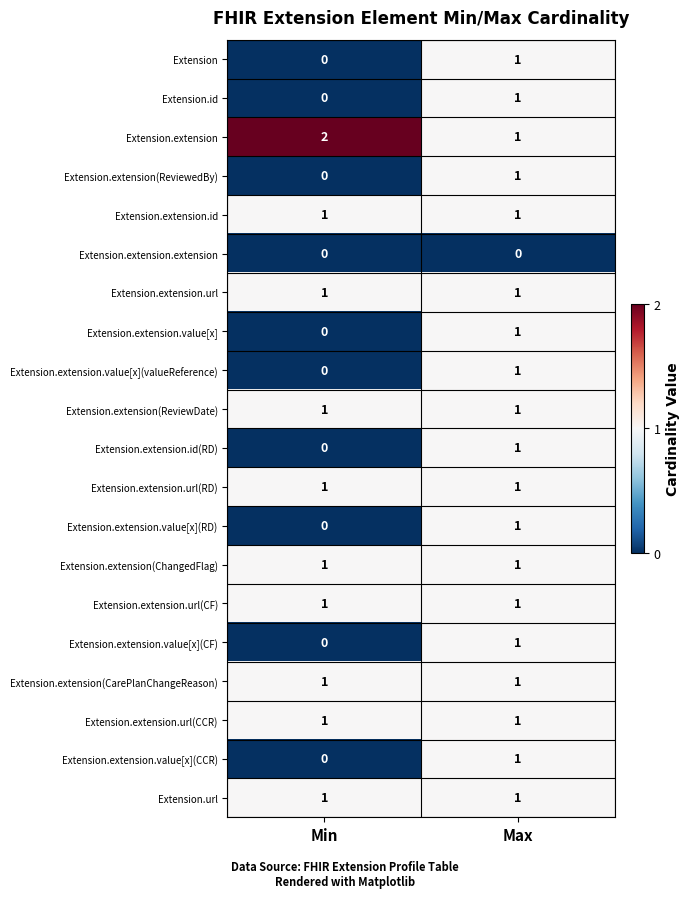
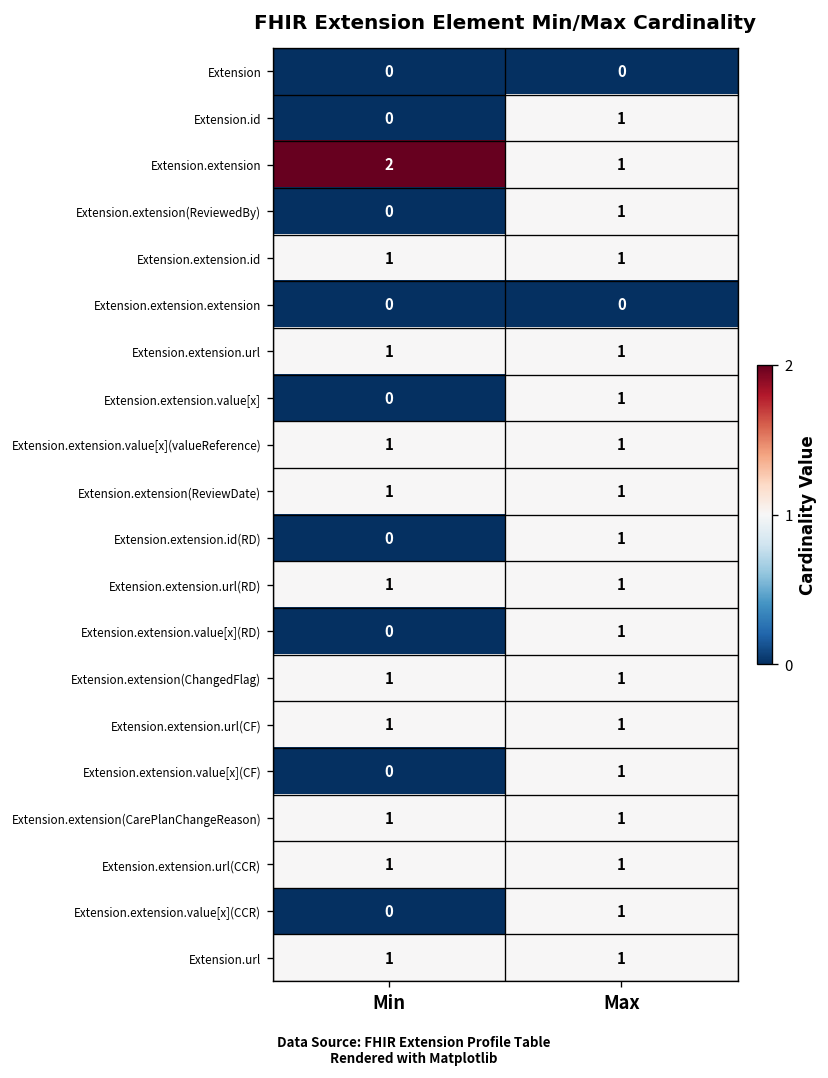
  {
    "Extension": {
      "Min": 0,
-     "Max": 1
+     "Max": 0
    },
    "Extension.id": {
      "Min": 0,
      "Max": 1
    },
    "Extension.extension": {
      "Min": 2,
      "Max": 1
    },
    "Extension.extension(ReviewedBy)": {
      "Min": 0,
      "Max": 1
    },
    "Extension.extension.id": {
      "Min": 1,
      "Max": 1
    },
    "Extension.extension.extension": {
      "Min": 0,
      "Max": 0
    },
    "Extension.extension.url": {
      "Min": 1,
      "Max": 1
    },
    "Extension.extension.value[x]": {
      "Min": 0,
      "Max": 1
    },
    "Extension.extension.value[x](valueReference)": {
-     "Min": 0,
+     "Min": 1,
      "Max": 1
    },
    "Extension.extension(ReviewDate)": {
      "Min": 1,
      "Max": 1
    },
    "Extension.extension.id(RD)": {
      "Min": 0,
      "Max": 1
    },
    "Extension.extension.url(RD)": {
      "Min": 1,
      "Max": 1
    },
    "Extension.extension.value[x](RD)": {
      "Min": 0,
      "Max": 1
    },
    "Extension.extension(ChangedFlag)": {
      "Min": 1,
      "Max": 1
    },
    "Extension.extension.url(CF)": {
      "Min": 1,
      "Max": 1
    },
    "Extension.extension.value[x](CF)": {
      "Min": 0,
      "Max": 1
    },
    "Extension.extension(CarePlanChangeReason)": {
      "Min": 1,
      "Max": 1
    },
    "Extension.extension.url(CCR)": {
      "Min": 1,
      "Max": 1
    },
    "Extension.extension.value[x](CCR)": {
      "Min": 0,
      "Max": 1
    },
    "Extension.url": {
      "Min": 1,
      "Max": 1
    }
  }
